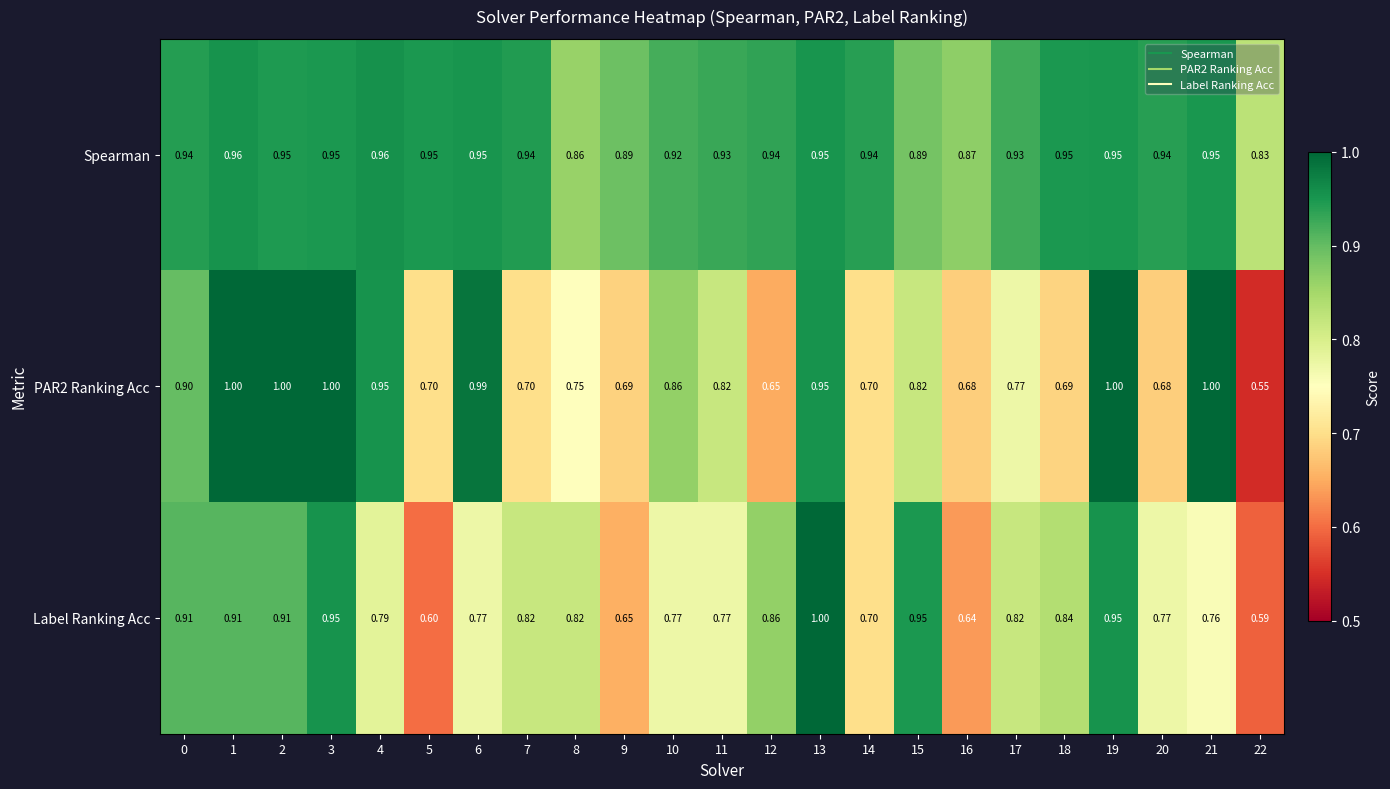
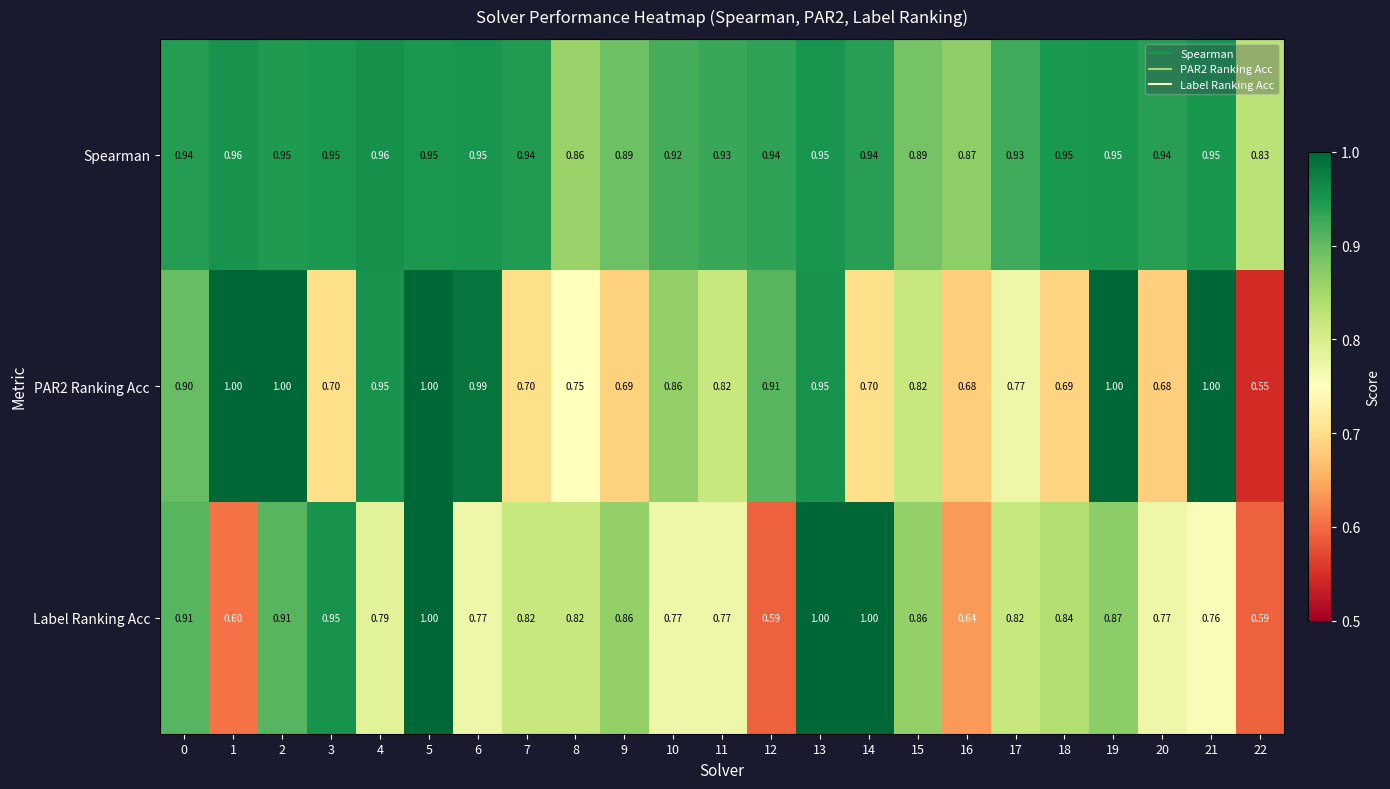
  {
    "Spearman": {
      "0": 0.94,
      "1": 0.96,
      "2": 0.95,
      "3": 0.95,
      "4": 0.96,
      "5": 0.95,
      "6": 0.95,
      "7": 0.94,
      "8": 0.86,
      "9": 0.89,
      "10": 0.92,
      "11": 0.93,
      "12": 0.94,
      "13": 0.95,
      "14": 0.94,
      "15": 0.89,
      "16": 0.87,
      "17": 0.93,
      "18": 0.95,
      "19": 0.95,
      "20": 0.94,
      "21": 0.95,
      "22": 0.83
    },
    "PAR2 Ranking Acc": {
      "0": 0.90,
      "1": 1.00,
      "2": 1.00,
-     "3": 1.00,
+     "3": 0.70,
      "4": 0.95,
-     "5": 0.70,
+     "5": 1.00,
      "6": 0.99,
      "7": 0.70,
      "8": 0.75,
      "9": 0.69,
      "10": 0.86,
      "11": 0.82,
-     "12": 0.65,
+     "12": 0.91,
      "13": 0.95,
      "14": 0.70,
      "15": 0.82,
      "16": 0.68,
      "17": 0.77,
      "18": 0.69,
      "19": 1.00,
      "20": 0.68,
      "21": 1.00,
      "22": 0.55
    },
    "Label Ranking Acc": {
      "0": 0.91,
-     "1": 0.91,
+     "1": 0.60,
      "2": 0.91,
      "3": 0.95,
      "4": 0.79,
-     "5": 0.60,
+     "5": 1.00,
      "6": 0.77,
      "7": 0.82,
      "8": 0.82,
-     "9": 0.65,
+     "9": 0.86,
      "10": 0.77,
      "11": 0.77,
-     "12": 0.86,
+     "12": 0.59,
      "13": 1.00,
-     "14": 0.70,
-     "15": 0.95,
+     "14": 1.00,
+     "15": 0.86,
      "16": 0.64,
      "17": 0.82,
      "18": 0.84,
-     "19": 0.95,
+     "19": 0.87,
      "20": 0.77,
      "21": 0.76,
      "22": 0.59
    }
  }
